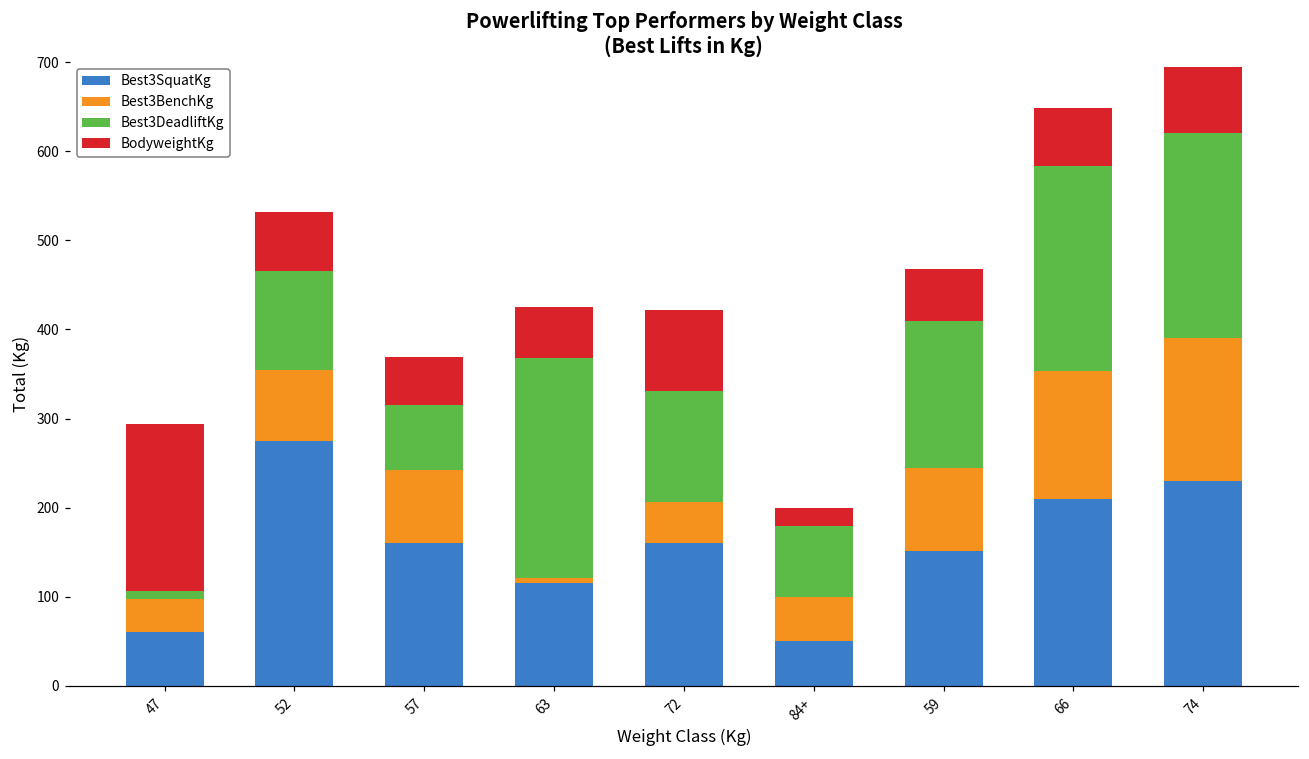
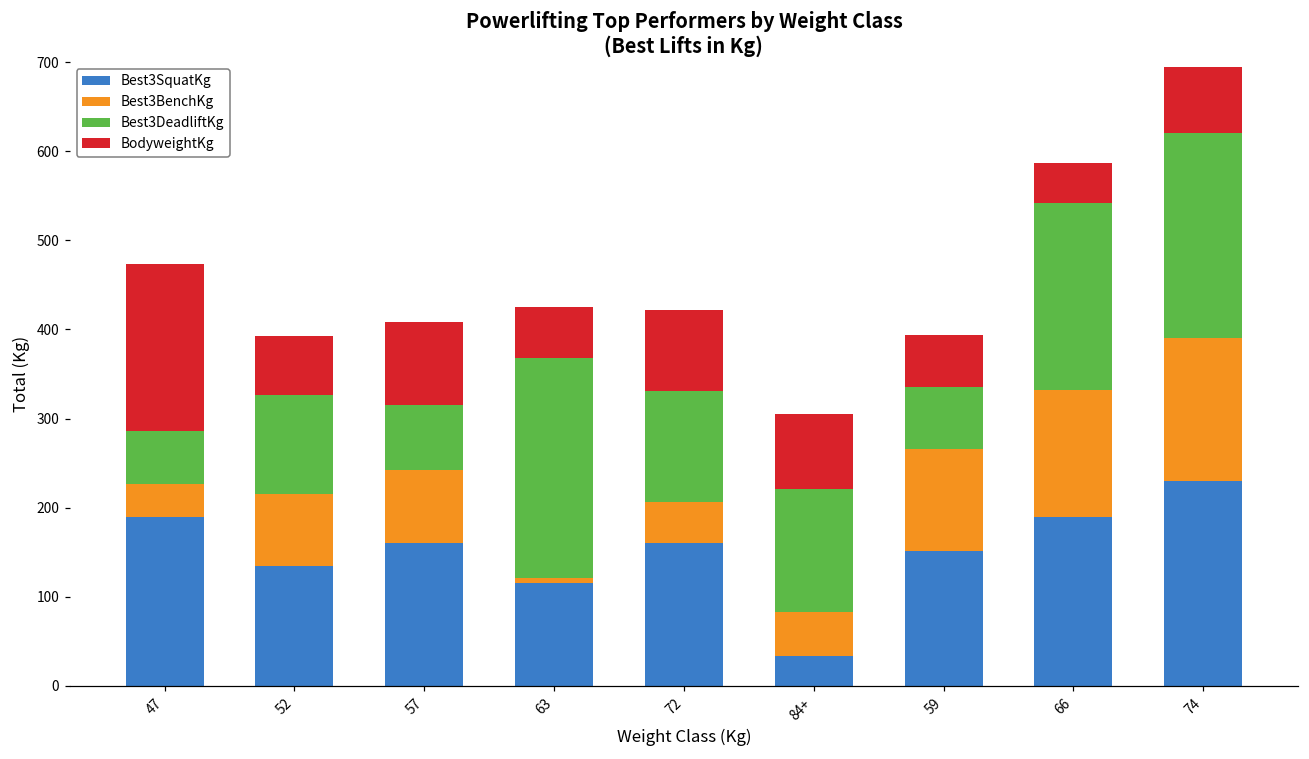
  {
    "Best3SquatKg": {
-     "47": 60,
-     "52": 280,
+     "47": 190,
+     "52": 140,
      "57": 160,
      "63": 120,
      "72": 160,
-     "84+": 50,
+     "84+": 30,
      "59": 150,
-     "66": 210,
+     "66": 190,
      "74": 230
    },
    "Best3BenchKg": {
      "47": 40,
      "52": 80,
      "57": 80,
      "63": 10,
      "72": 50,
      "84+": 50,
-     "59": 90,
+     "59": 120,
      "66": 140,
      "74": 160
    },
    "Best3DeadliftKg": {
-     "47": 10,
+     "47": 60,
      "52": 110,
      "57": 70,
      "63": 250,
      "72": 130,
-     "84+": 80,
-     "59": 170,
-     "66": 230,
+     "84+": 140,
+     "59": 70,
+     "66": 210,
      "74": 230
    },
    "BodyweightKg": {
      "47": 190,
      "52": 70,
-     "57": 50,
+     "57": 90,
      "63": 60,
      "72": 90,
-     "84+": 20,
+     "84+": 80,
      "59": 60,
-     "66": 70,
+     "66": 50,
      "74": 70
    }
  }
